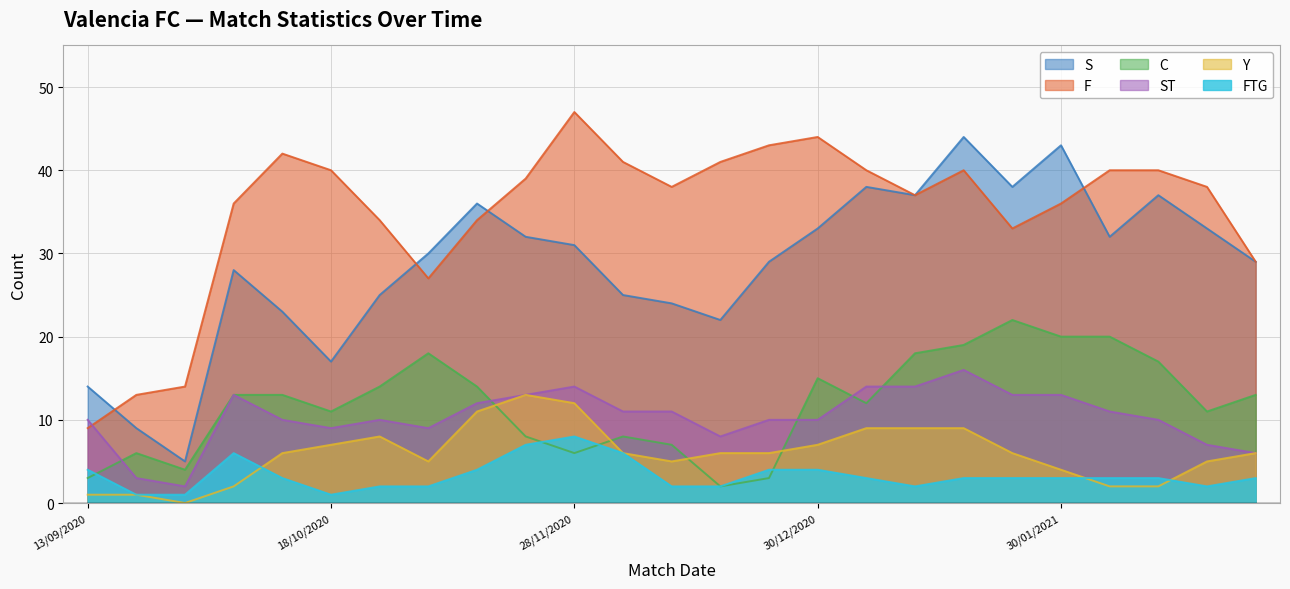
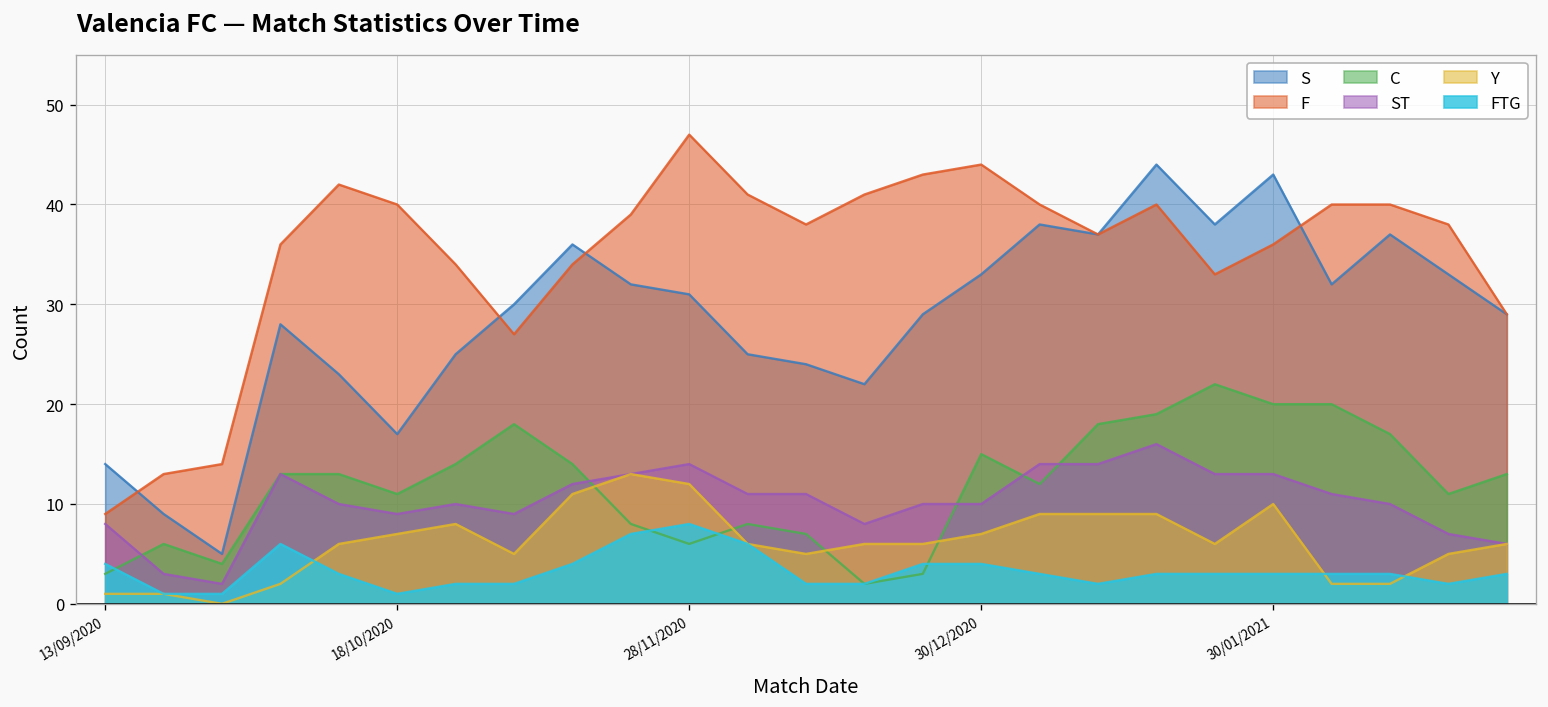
  {
    "S": {
      "13/09/2020": 14,
      "18/10/2020": 17,
      "28/11/2020": 31,
      "30/12/2020": 33,
      "30/01/2021": 43
    },
    "F": {
      "13/09/2020": 9,
      "18/10/2020": 40,
      "28/11/2020": 47,
      "30/12/2020": 44,
      "30/01/2021": 36
    },
    "C": {
      "13/09/2020": 3,
      "18/10/2020": 11,
      "28/11/2020": 6,
      "30/12/2020": 15,
      "30/01/2021": 20
    },
    "ST": {
-     "13/09/2020": 10,
+     "13/09/2020": 8,
      "18/10/2020": 9,
      "28/11/2020": 14,
      "30/12/2020": 10,
      "30/01/2021": 13
    },
    "Y": {
      "13/09/2020": 1,
      "18/10/2020": 7,
      "28/11/2020": 12,
      "30/12/2020": 7,
-     "30/01/2021": 4
+     "30/01/2021": 10
    },
    "FTG": {
      "13/09/2020": 4,
      "18/10/2020": 1,
      "28/11/2020": 8,
      "30/12/2020": 4,
      "30/01/2021": 3
    }
  }
